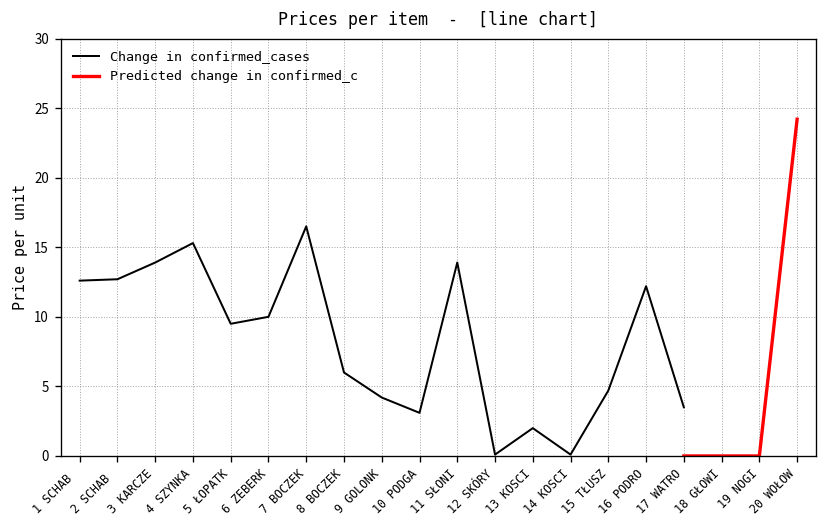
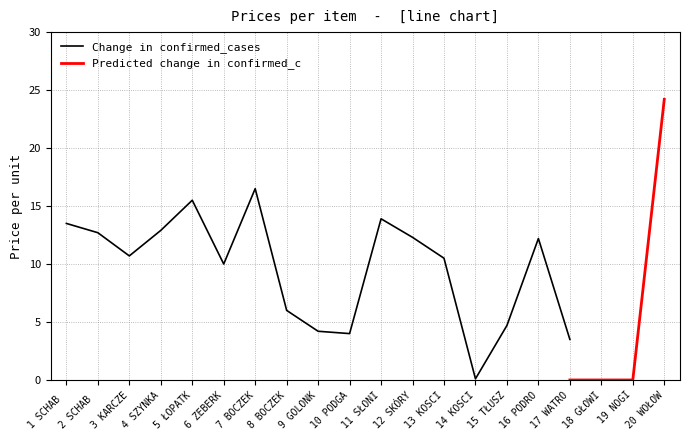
  {
    "Change in confirmed_cases": {
-     "1 SCHAB": 12.6,
+     "1 SCHAB": 13.5,
      "2 SCHAB": 12.7,
-     "3 KARCZE": 13.9,
-     "4 SZYNKA": 15.3,
-     "5 ŁOPATK": 9.5,
+     "3 KARCZE": 10.7,
+     "4 SZYNKA": 12.9,
+     "5 ŁOPATK": 15.5,
      "6 ZEBERK": 10.0,
      "7 BOCZEK": 16.5,
      "8 BOCZEK": 6.0,
      "9 GOLONK": 4.2,
-     "10 PODGA": 3.1,
+     "10 PODGA": 4.0,
      "11 SŁONI": 13.9,
-     "12 SKÓRY": 0.1,
-     "13 KOSCI": 2.0,
+     "12 SKÓRY": 12.3,
+     "13 KOSCI": 10.5,
      "14 KOSCI": 0.1,
      "15 TŁUSZ": 4.7,
      "16 PODRO": 12.2,
      "17 WATRO": 3.5
    },
    "Predicted change in confirmed_c": {
      "17 WATRO": 0.0,
      "18 GŁOWI": 0.0,
      "19 NOGI": 0.0,
      "20 WOŁOW": 24.2
    }
  }
